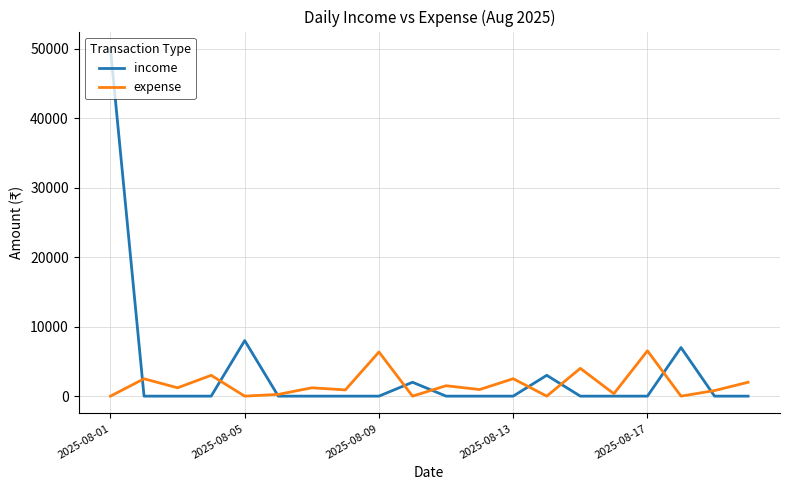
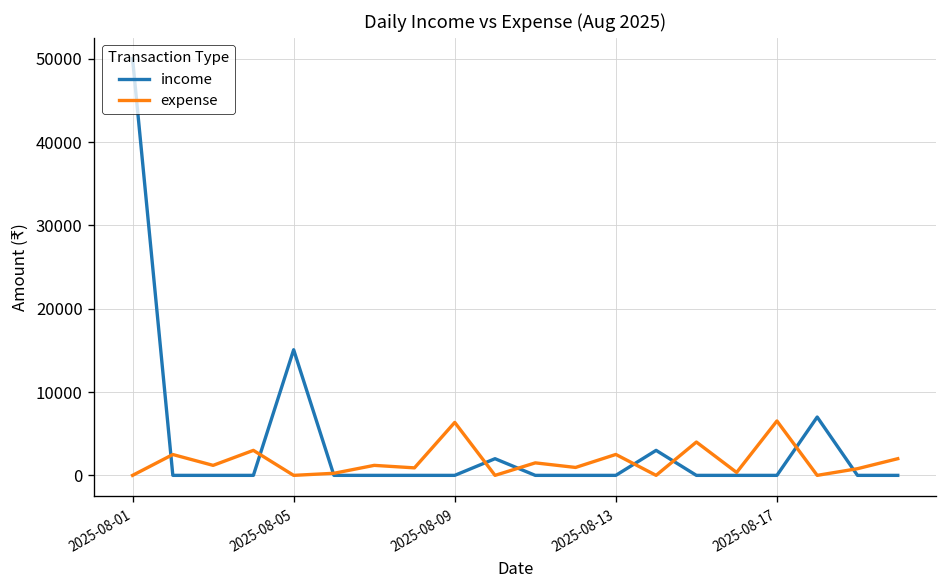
  {
    "income": {
-     "2025-08-05": 8000,
+     "2025-08-05": 15000,
      "2025-08-09": 0,
      "2025-08-13": 0,
      "2025-08-17": 0
    },
    "expense": {
      "2025-08-01": 0,
      "2025-08-05": 0,
      "2025-08-09": 6000,
      "2025-08-13": 3000,
      "2025-08-17": 7000
    }
  }
